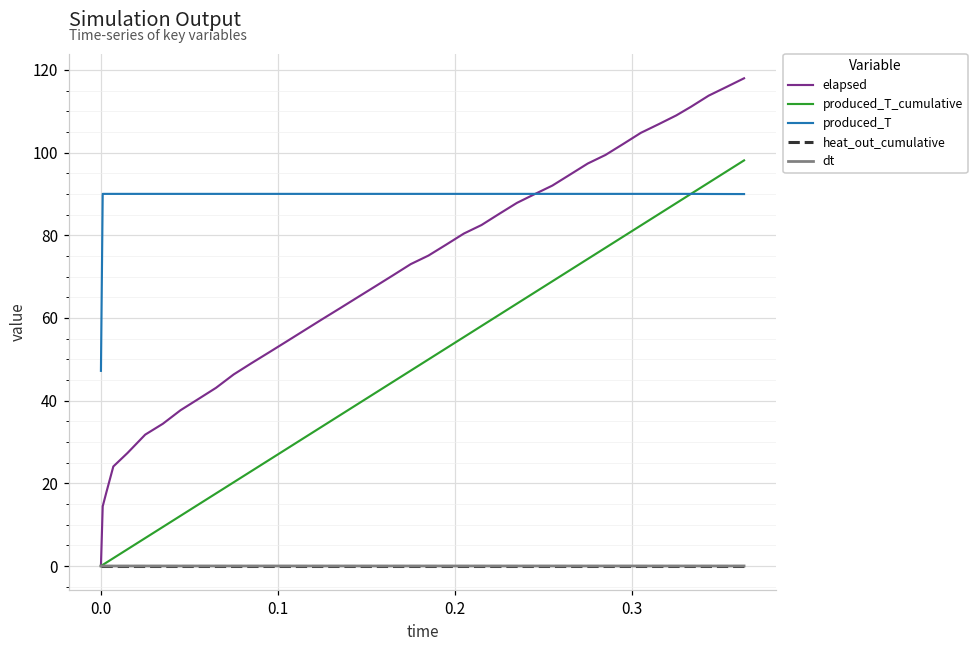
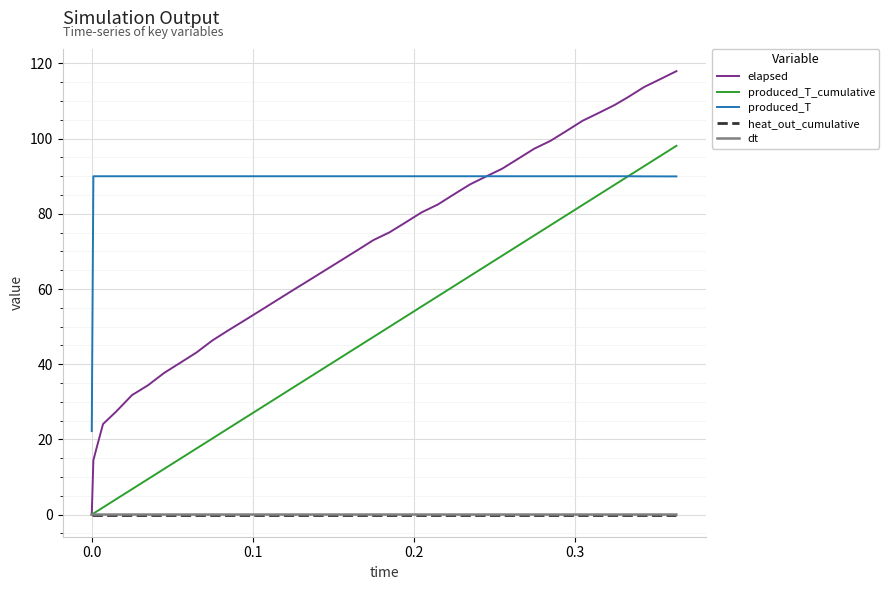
  {
    "produced_T": {
-     "0.0": 47
+     "0.0": 22
    }
  }
